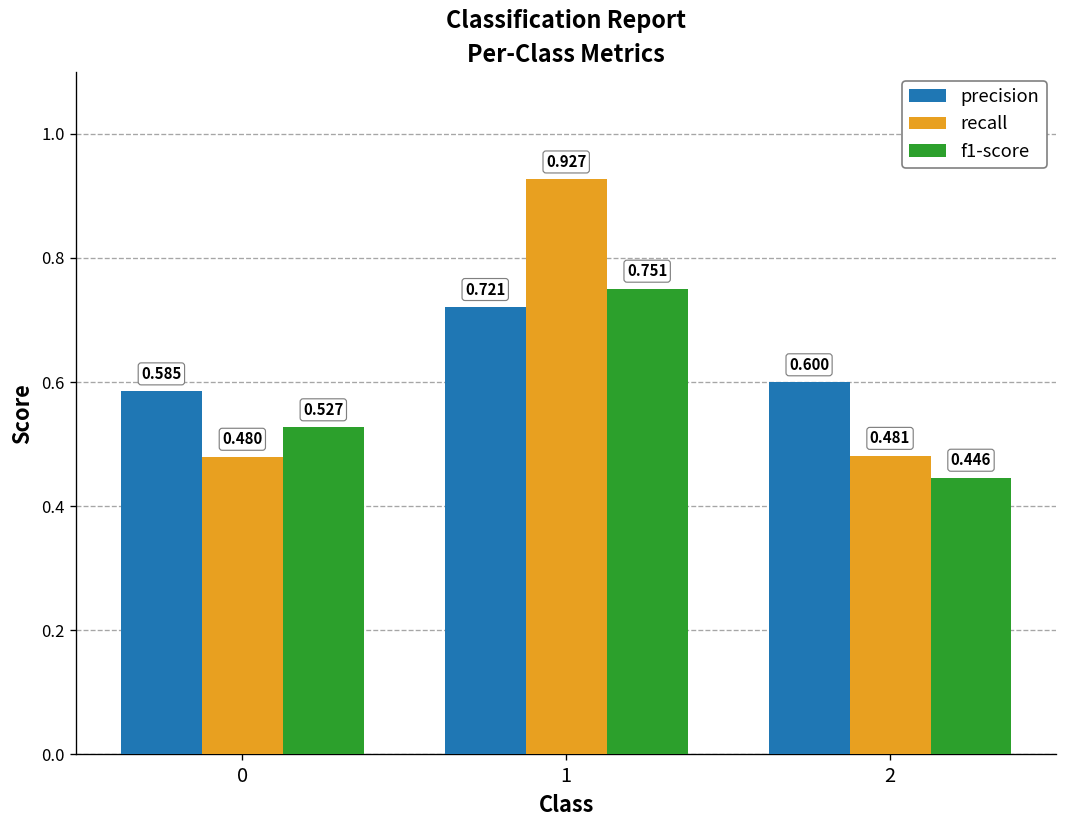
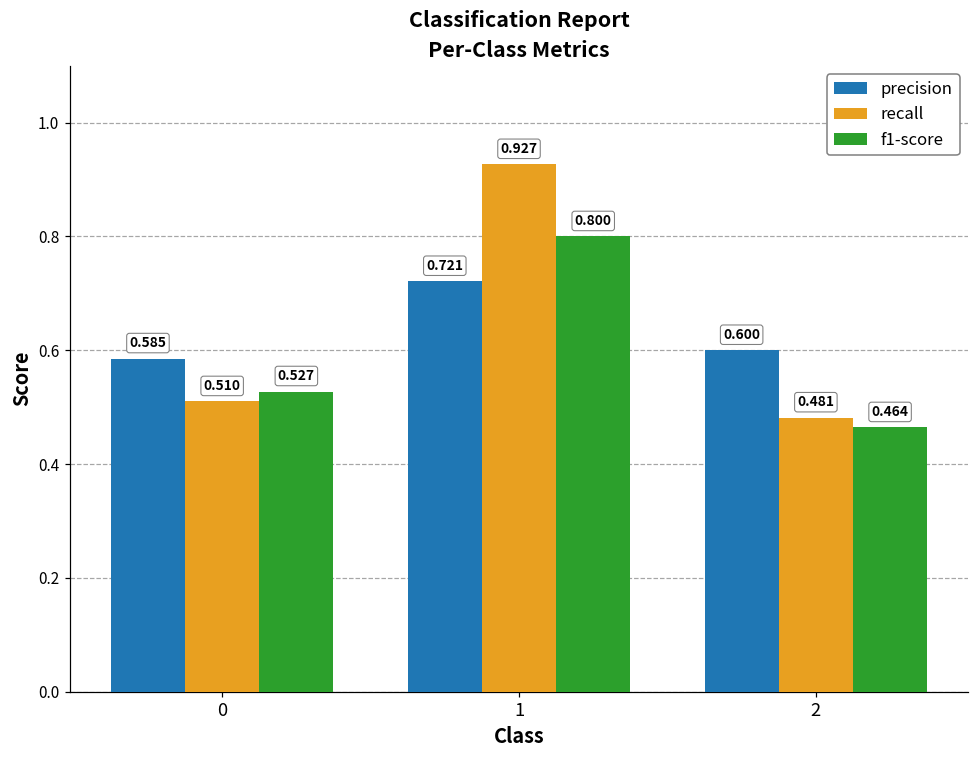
  {
    "recall": {
-     "0": 0.480
+     "0": 0.510
    },
    "f1-score": {
-     "1": 0.751,
-     "2": 0.446
+     "1": 0.800,
+     "2": 0.464
    }
  }
